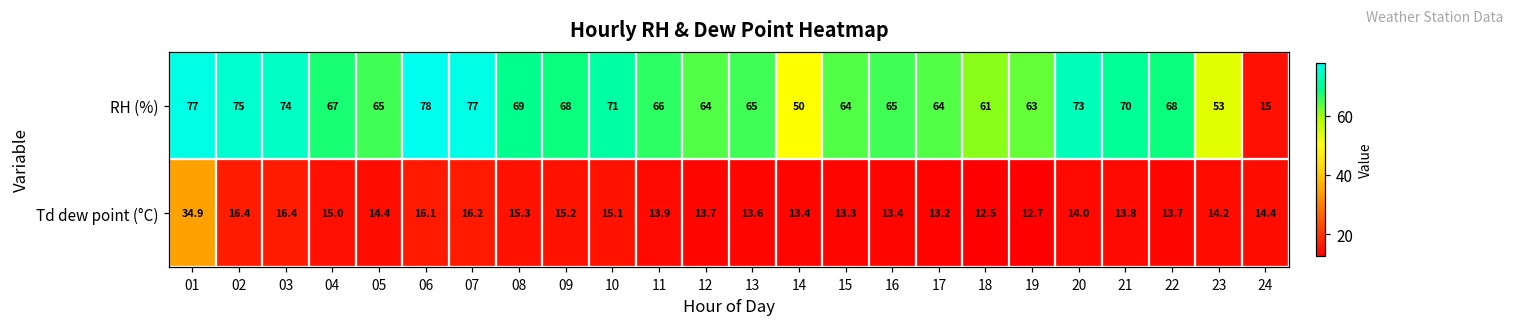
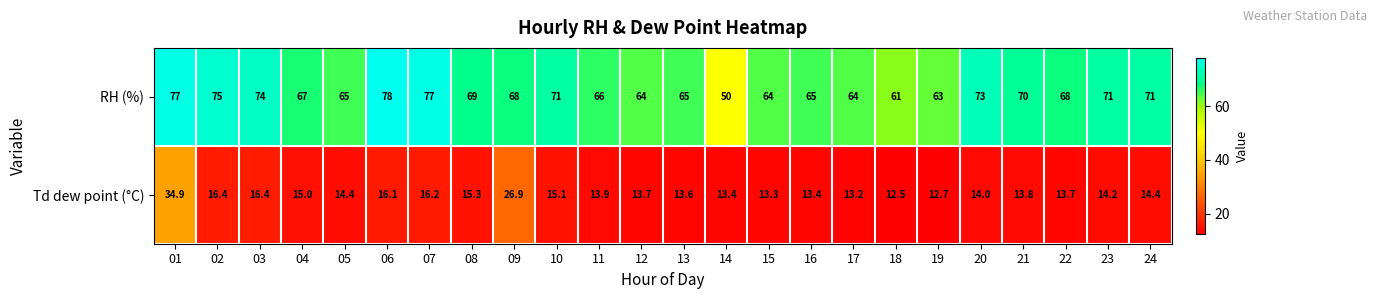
  {
    "RH (%)": {
      "01": 77,
      "02": 75,
      "03": 74,
      "04": 67,
      "05": 65,
      "06": 78,
      "07": 77,
      "08": 69,
      "09": 68,
      "10": 71,
      "11": 66,
      "12": 64,
      "13": 65,
      "14": 50,
      "15": 64,
      "16": 65,
      "17": 64,
      "18": 61,
      "19": 63,
      "20": 73,
      "21": 70,
      "22": 68,
-     "23": 53,
-     "24": 15
+     "23": 71,
+     "24": 71
    },
    "Td dew point (°C)": {
      "01": 34.9,
      "02": 16.4,
      "03": 16.4,
      "04": 15.0,
      "05": 14.4,
      "06": 16.1,
      "07": 16.2,
      "08": 15.3,
-     "09": 15.2,
+     "09": 26.9,
      "10": 15.1,
      "11": 13.9,
      "12": 13.7,
      "13": 13.6,
      "14": 13.4,
      "15": 13.3,
      "16": 13.4,
      "17": 13.2,
      "18": 12.5,
      "19": 12.7,
      "20": 14.0,
      "21": 13.8,
      "22": 13.7,
      "23": 14.2,
      "24": 14.4
    }
  }
